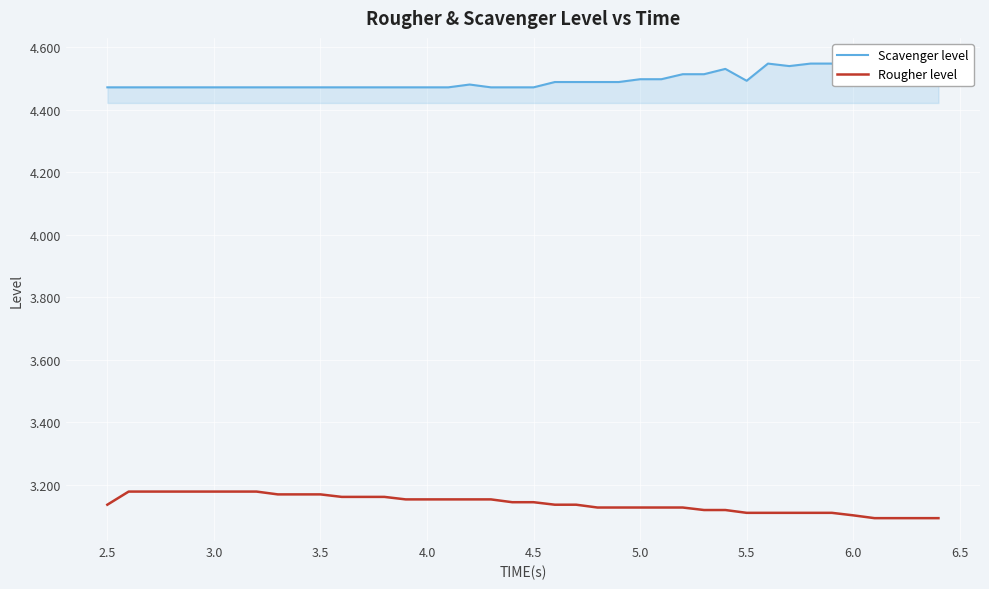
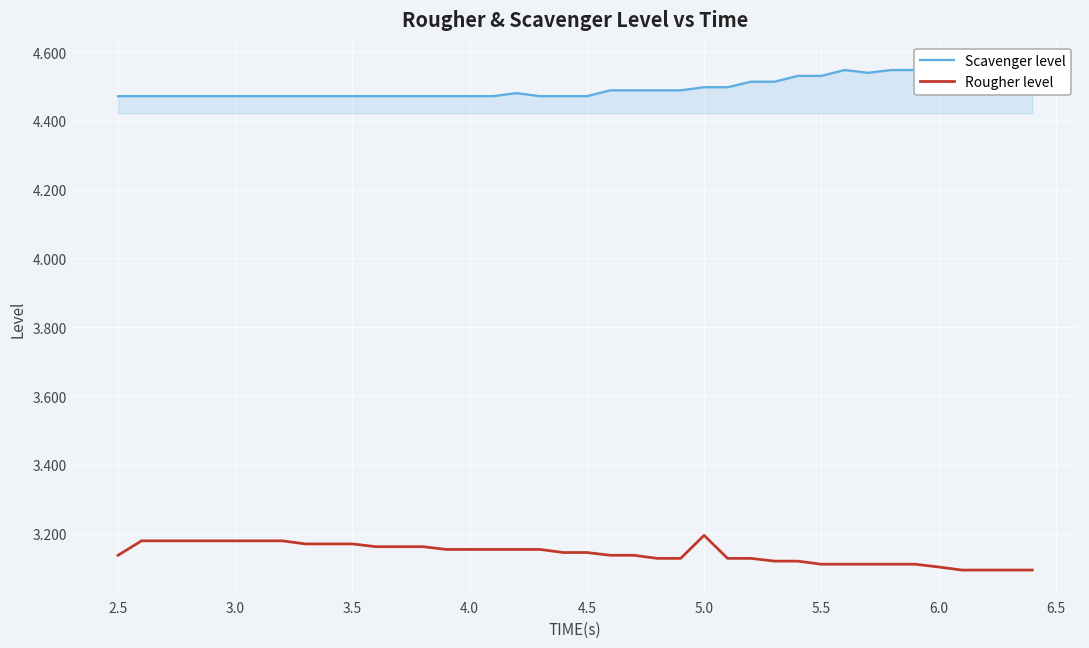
  {
    "Scavenger level": {
      "2.5": 4.47,
      "3.0": 4.47,
      "3.5": 4.47,
      "4.0": 4.47,
      "4.5": 4.47,
      "5.0": 4.50,
-     "5.5": 4.49
+     "5.5": 4.53
    },
    "Rougher level": {
      "2.5": 3.14,
      "3.0": 3.18,
      "3.5": 3.17,
      "4.0": 3.15,
      "4.5": 3.15,
-     "5.0": 3.13,
+     "5.0": 3.20,
      "5.5": 3.11,
      "6.0": 3.10
    }
  }
